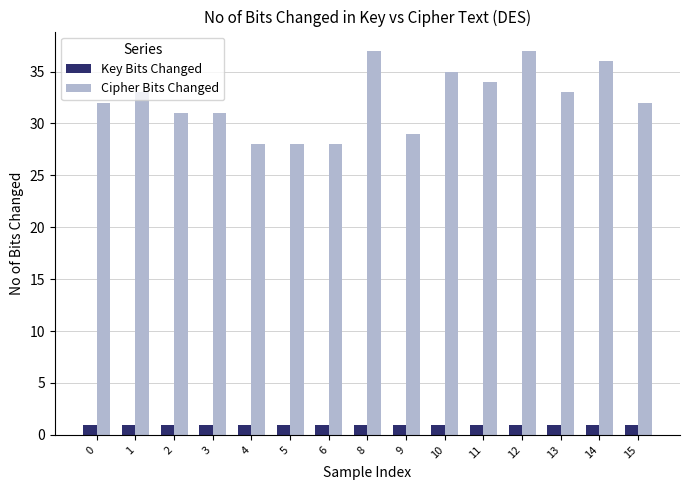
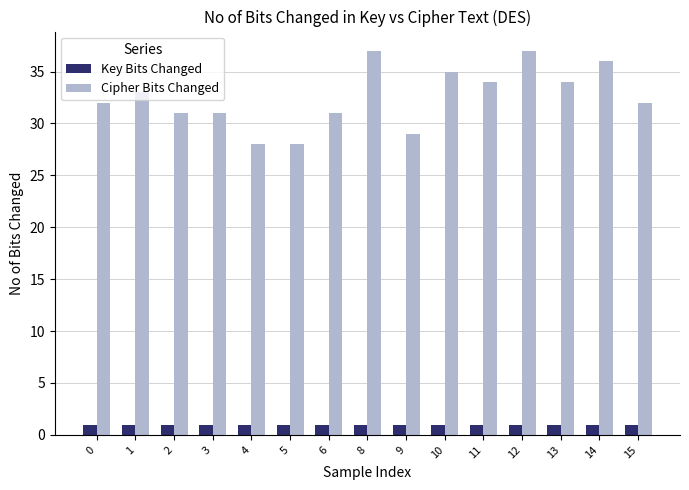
  {
    "Key Bits Changed": {
      "0": 1,
      "1": 1,
      "2": 1,
      "3": 1,
      "4": 1,
      "5": 1,
      "6": 1,
      "8": 1,
      "9": 1,
      "10": 1,
      "11": 1,
      "12": 1,
      "13": 1,
      "14": 1,
      "15": 1
    },
    "Cipher Bits Changed": {
      "0": 32,
      "2": 31,
      "3": 31,
      "4": 28,
      "5": 28,
-     "6": 28,
+     "6": 31,
      "8": 37,
      "9": 29,
      "10": 35,
      "11": 34,
      "12": 37,
-     "13": 33,
+     "13": 34,
      "14": 36,
      "15": 32
    }
  }
